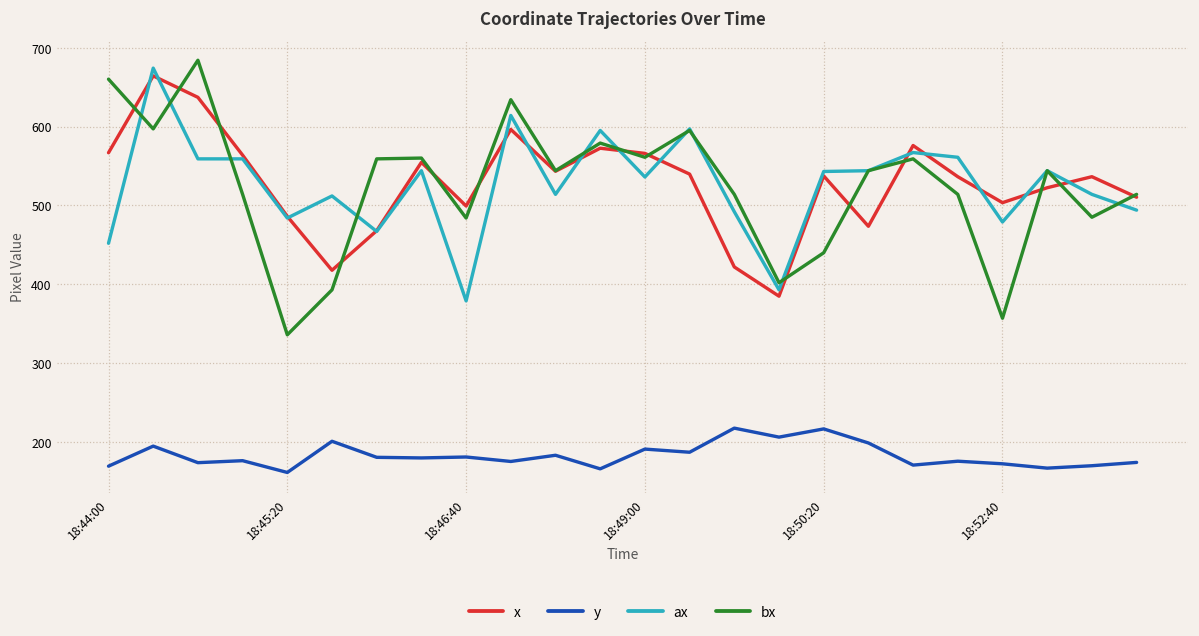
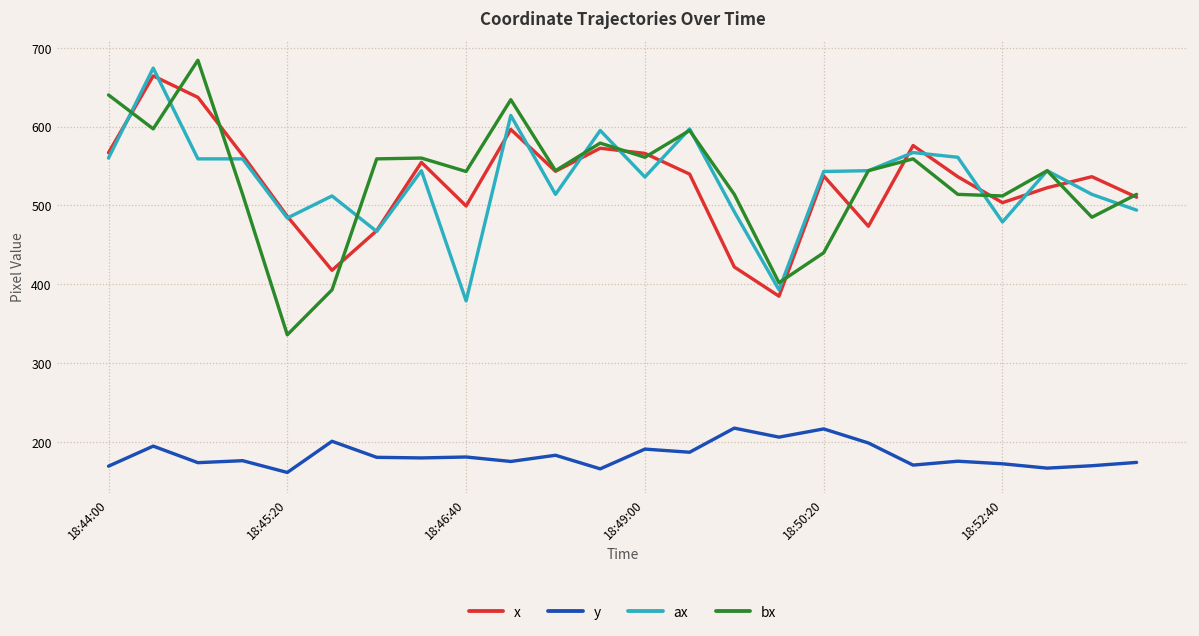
  {
    "x": {
      "18:44:00": 570,
      "18:46:40": 500,
      "18:49:00": 570,
      "18:50:20": 540,
      "18:52:40": 500
    },
    "y": {
      "18:44:00": 170,
      "18:45:20": 160,
      "18:46:40": 180,
      "18:49:00": 190,
      "18:50:20": 220,
      "18:52:40": 170
    },
    "ax": {
-     "18:44:00": 450,
+     "18:44:00": 560,
      "18:46:40": 380,
      "18:49:00": 540,
      "18:50:20": 540,
      "18:52:40": 480
    },
    "bx": {
-     "18:44:00": 660,
+     "18:44:00": 640,
      "18:45:20": 340,
-     "18:46:40": 480,
+     "18:46:40": 540,
      "18:49:00": 560,
      "18:50:20": 440,
-     "18:52:40": 360
+     "18:52:40": 510
    }
  }
